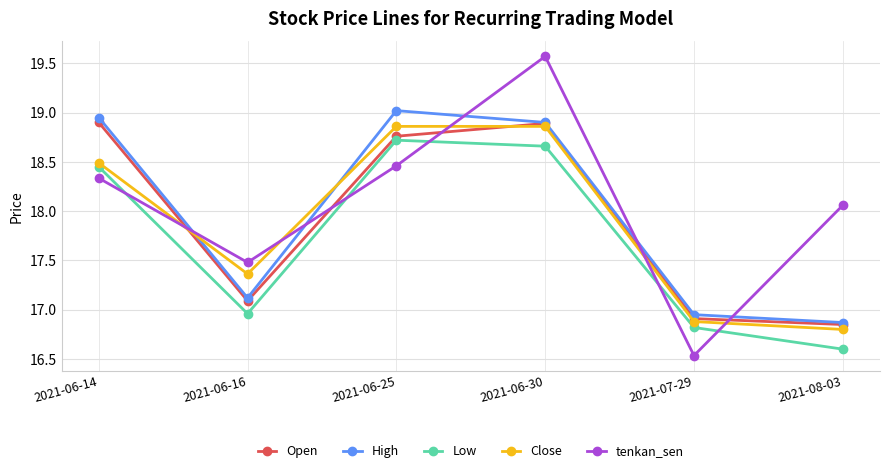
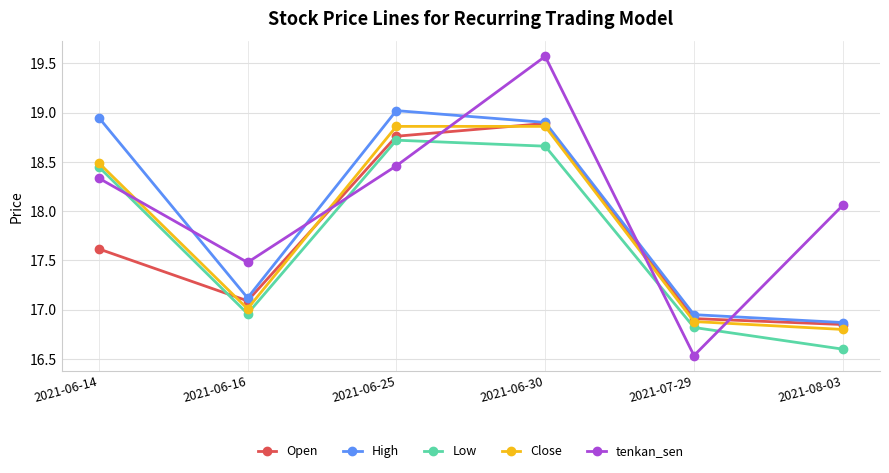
  {
    "Open": {
-     "2021-06-14": 18.9,
+     "2021-06-14": 17.6,
      "2021-06-16": 17.1,
      "2021-06-25": 18.8,
      "2021-07-29": 16.9
    },
    "High": {
      "2021-06-14": 19.0,
      "2021-06-16": 17.1,
      "2021-06-25": 19.0,
      "2021-07-29": 17.0
    },
    "Low": {
      "2021-06-14": 18.5,
      "2021-06-16": 17.0,
      "2021-06-25": 18.7,
      "2021-06-30": 18.7,
      "2021-07-29": 16.8,
      "2021-08-03": 16.6
    },
    "Close": {
      "2021-06-14": 18.5,
-     "2021-06-16": 17.4,
+     "2021-06-16": 17.0,
      "2021-06-25": 18.9,
      "2021-06-30": 18.9,
      "2021-07-29": 16.9,
      "2021-08-03": 16.8
    },
    "tenkan_sen": {
      "2021-06-14": 18.3,
      "2021-06-16": 17.5,
      "2021-06-25": 18.5,
      "2021-06-30": 19.6,
      "2021-07-29": 16.5,
      "2021-08-03": 18.1
    }
  }
